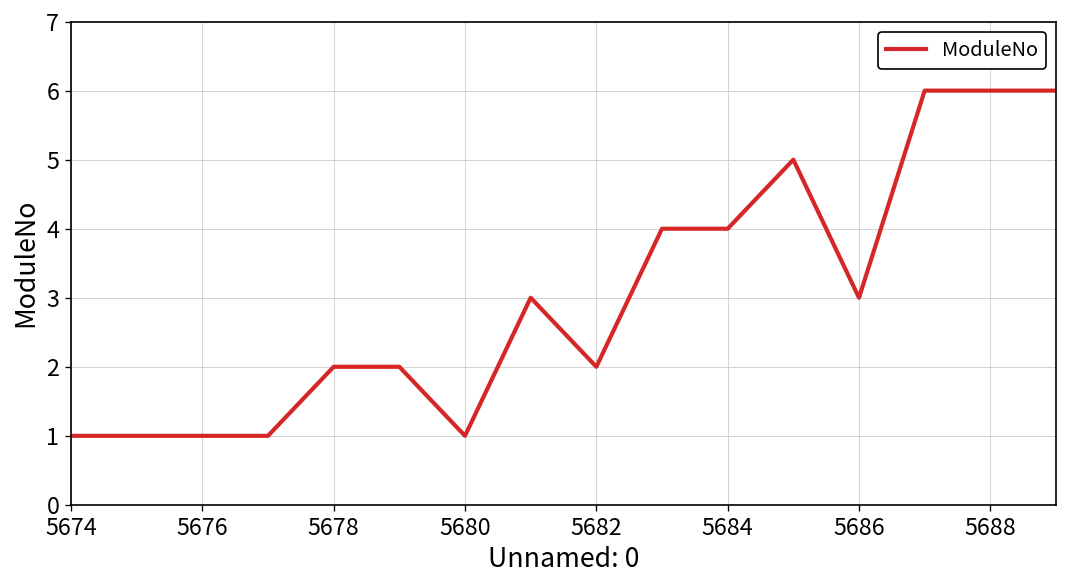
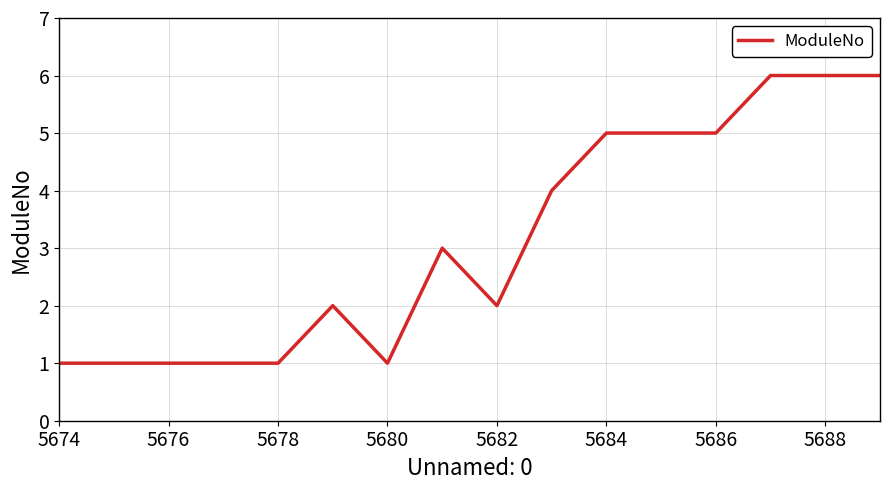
  {
    "5674": 1,
    "5676": 1,
-   "5678": 2,
+   "5678": 1,
    "5680": 1,
    "5682": 2,
-   "5684": 4,
-   "5686": 3,
+   "5684": 5,
+   "5686": 5,
    "5688": 6
  }
